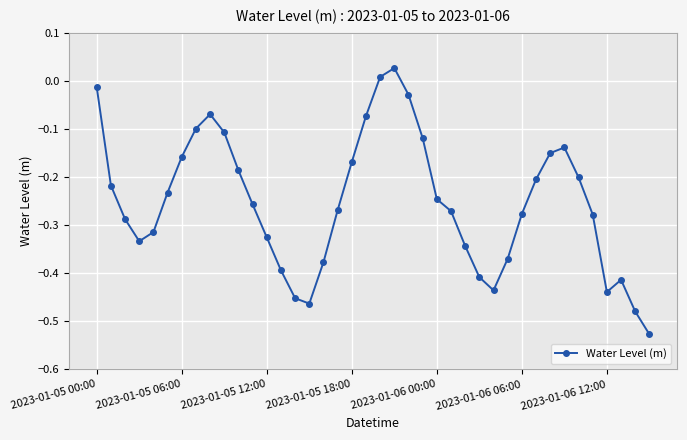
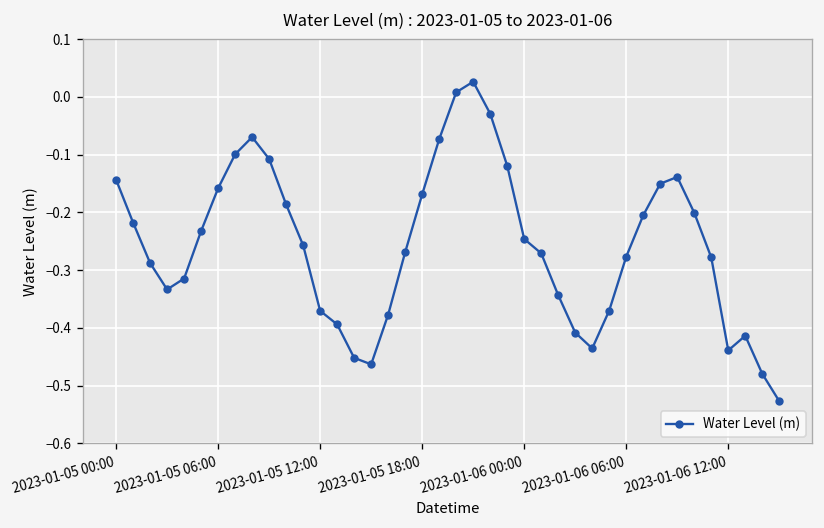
  {
-   "2023-01-05 00:00": -0.01,
+   "2023-01-05 00:00": -0.14,
    "2023-01-05 06:00": -0.16,
-   "2023-01-05 12:00": -0.33,
+   "2023-01-05 12:00": -0.37,
    "2023-01-05 18:00": -0.17,
    "2023-01-06 00:00": -0.25,
    "2023-01-06 06:00": -0.28,
    "2023-01-06 12:00": -0.44
  }
